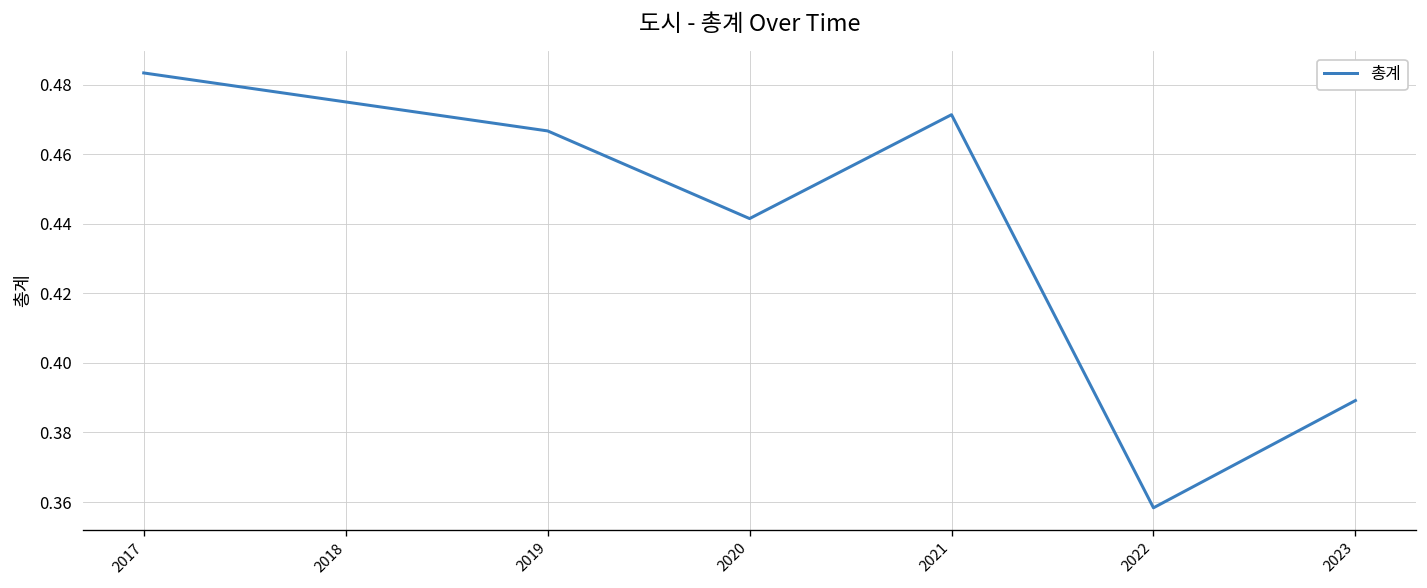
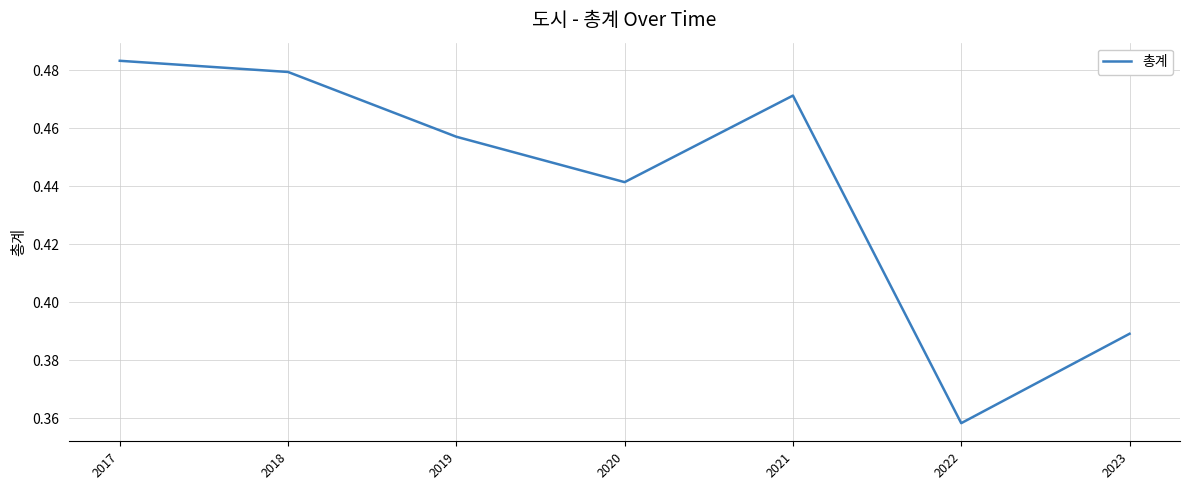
  {
    "2017": 0.483,
-   "2018": 0.475,
-   "2019": 0.467,
+   "2018": 0.479,
+   "2019": 0.457,
    "2020": 0.441,
    "2021": 0.471,
    "2022": 0.358,
    "2023": 0.389
  }
